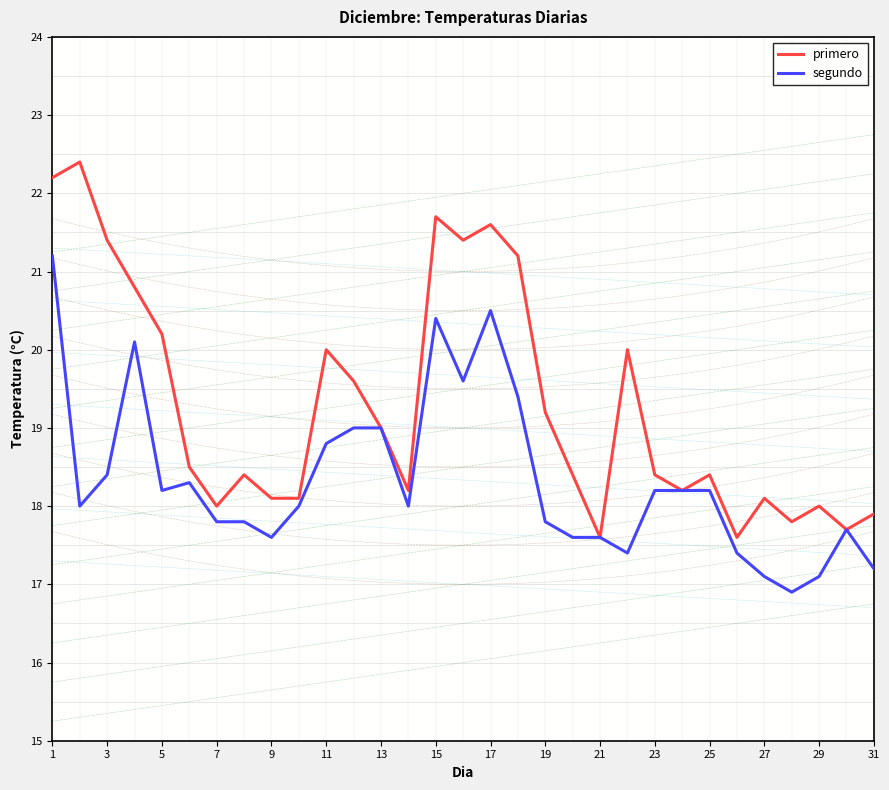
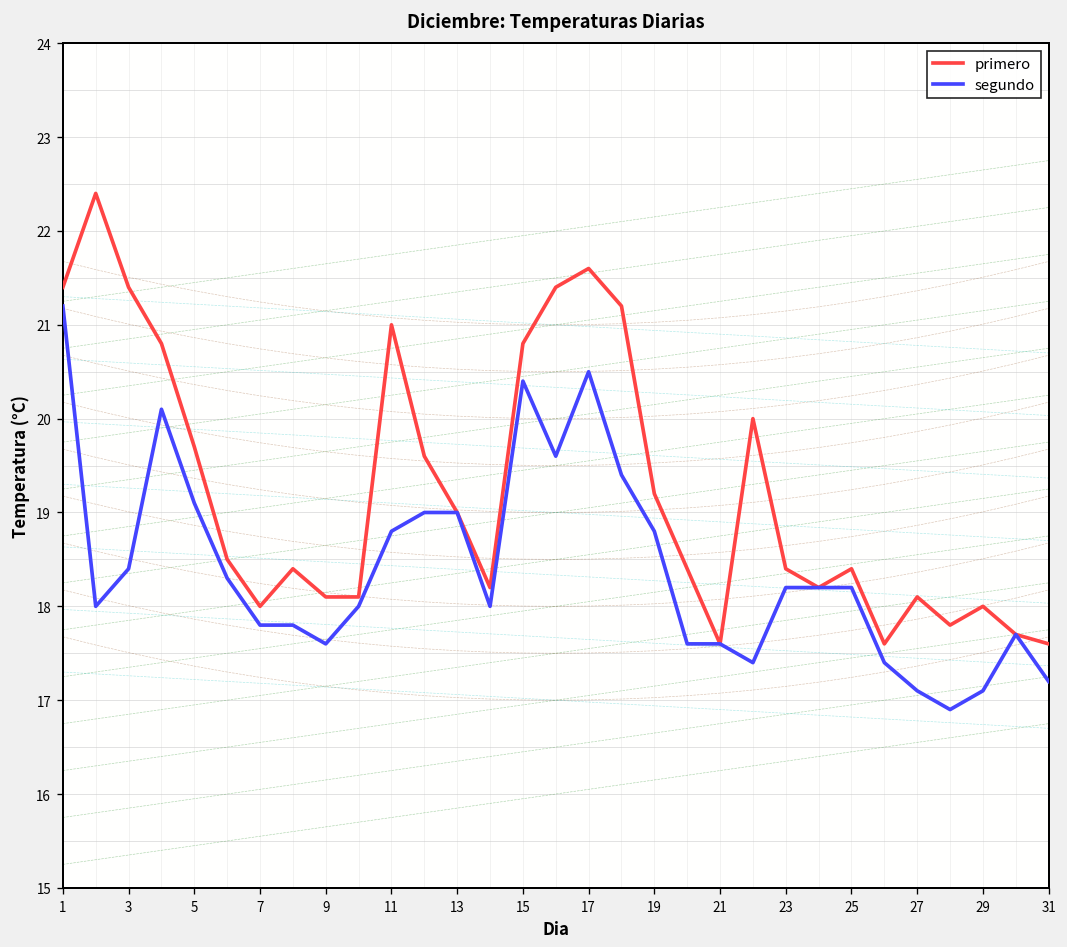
  {
    "primero": {
-     "1": 22.2,
+     "1": 21.4,
      "3": 21.4,
-     "5": 20.2,
+     "5": 19.7,
      "7": 18.0,
      "9": 18.1,
-     "11": 20,
-     "15": 21.7,
+     "11": 21,
+     "15": 20.8,
      "17": 21.6,
      "19": 19.2,
      "23": 18.4,
      "25": 18.4,
-     "31": 17.9
+     "31": 17.6
    },
    "segundo": {
      "3": 18.4,
-     "5": 18.2,
+     "5": 19.1,
      "7": 17.8,
      "9": 17.6,
      "11": 18.8,
      "15": 20.4,
-     "19": 17.8,
+     "19": 18.8,
      "25": 18.2,
      "27": 17.1,
      "29": 17.1,
      "31": 17.2
    }
  }
